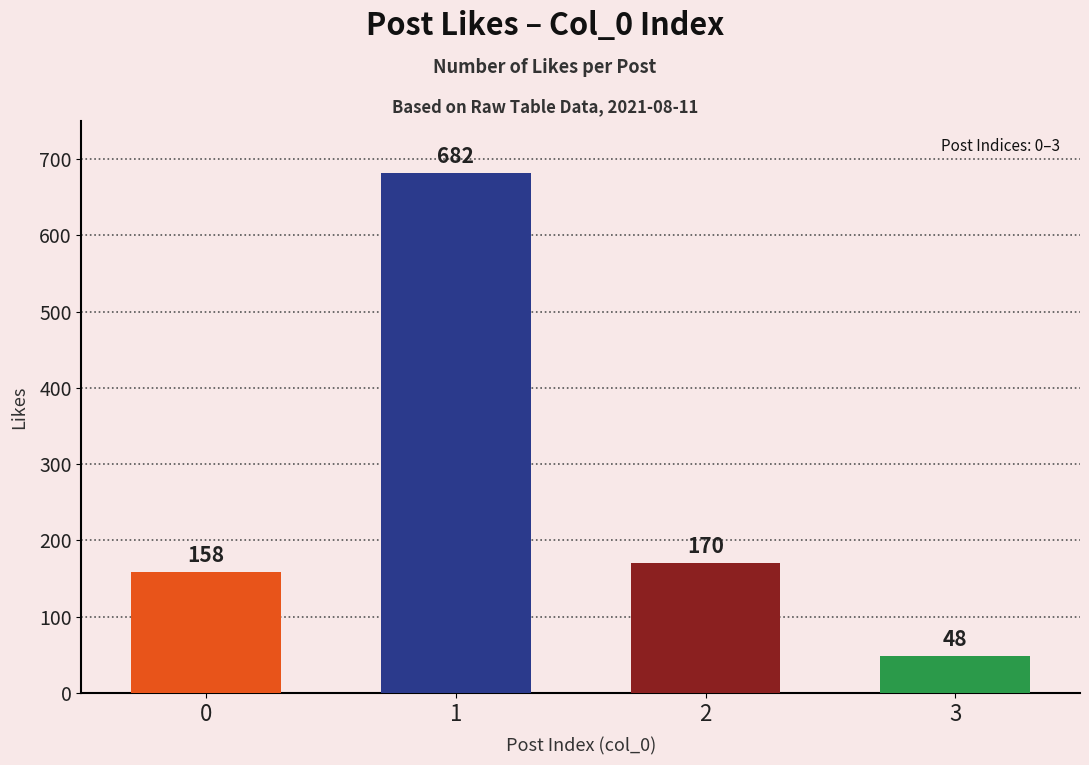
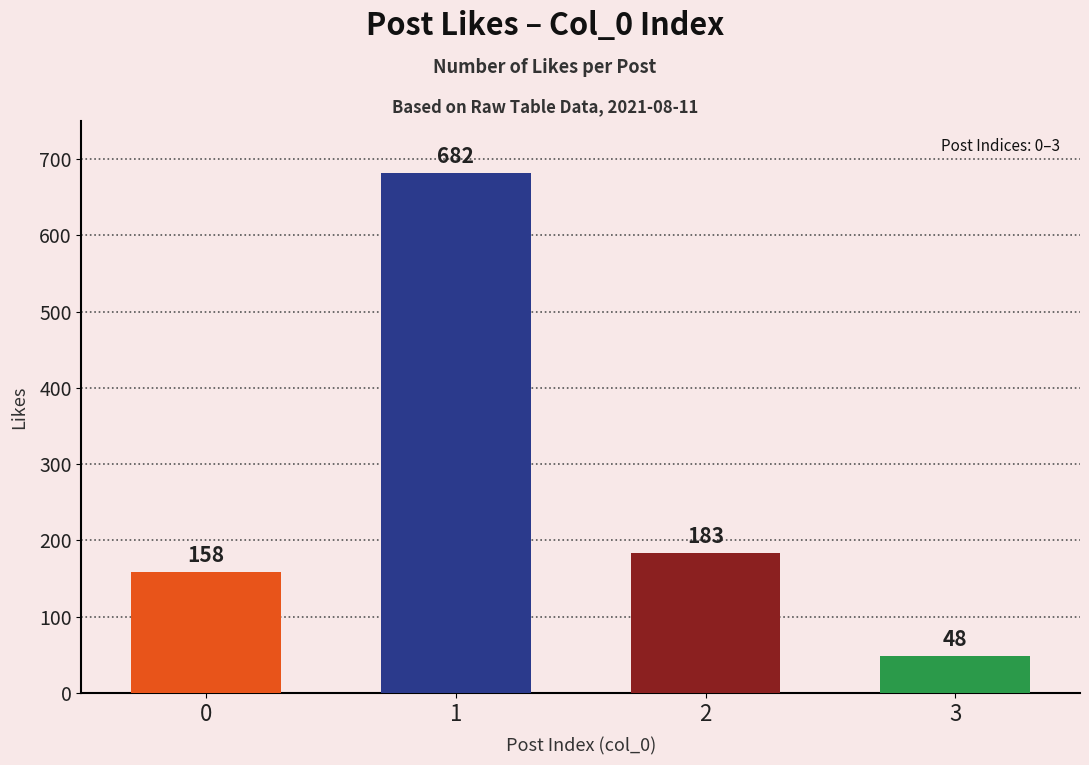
  {
    "0": 158,
    "1": 682,
-   "2": 170,
+   "2": 183,
    "3": 48
  }
